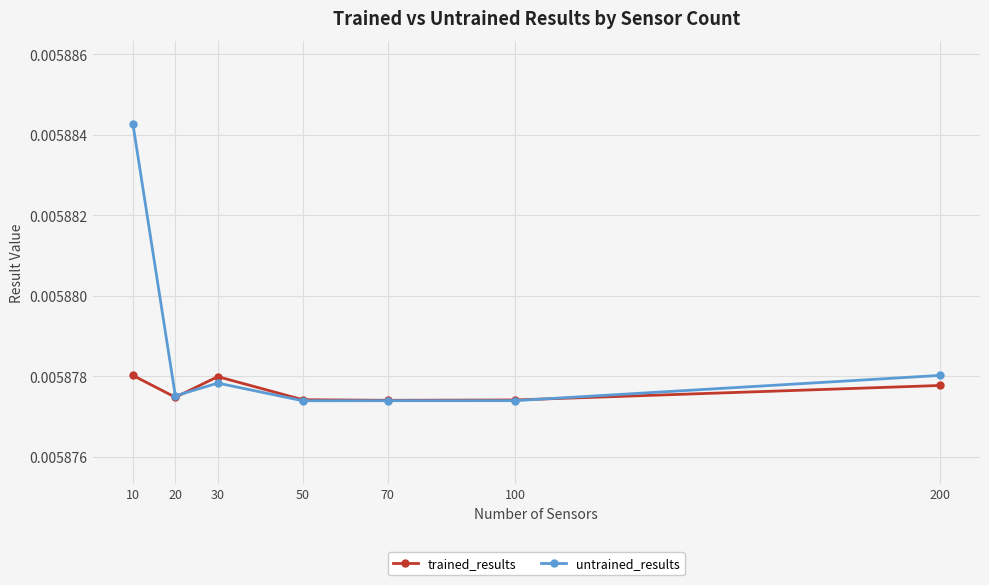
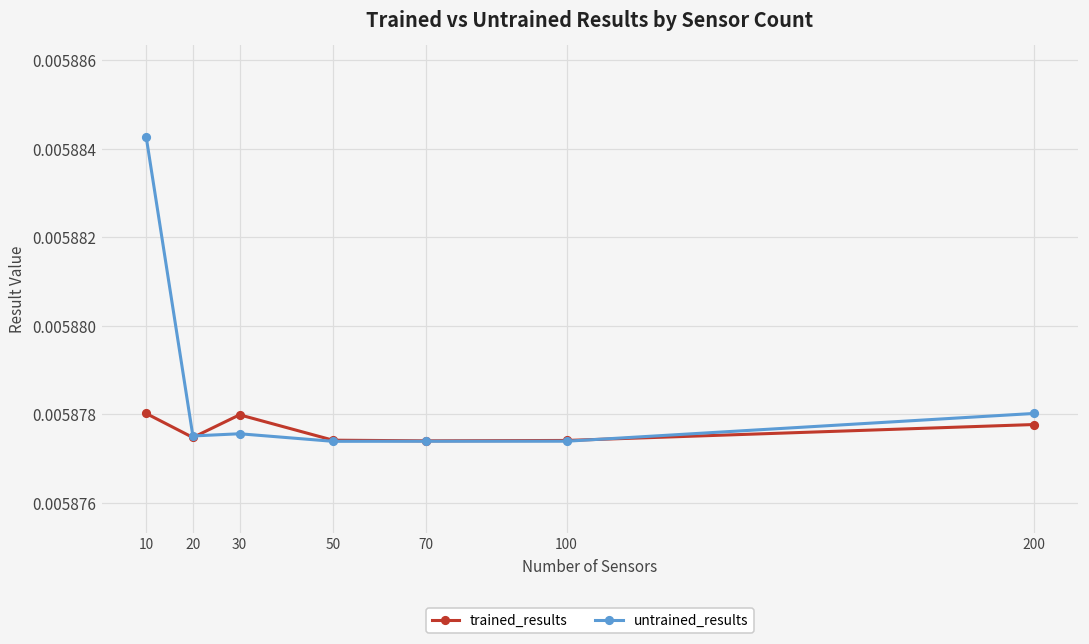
  {
    "trained_results": {
      "10": 0.0058780,
      "30": 0.0058780,
      "200": 0.0058778
    },
    "untrained_results": {
      "10": 0.0058843,
-     "30": 0.0058778,
+     "30": 0.0058776,
      "200": 0.0058780
    }
  }
